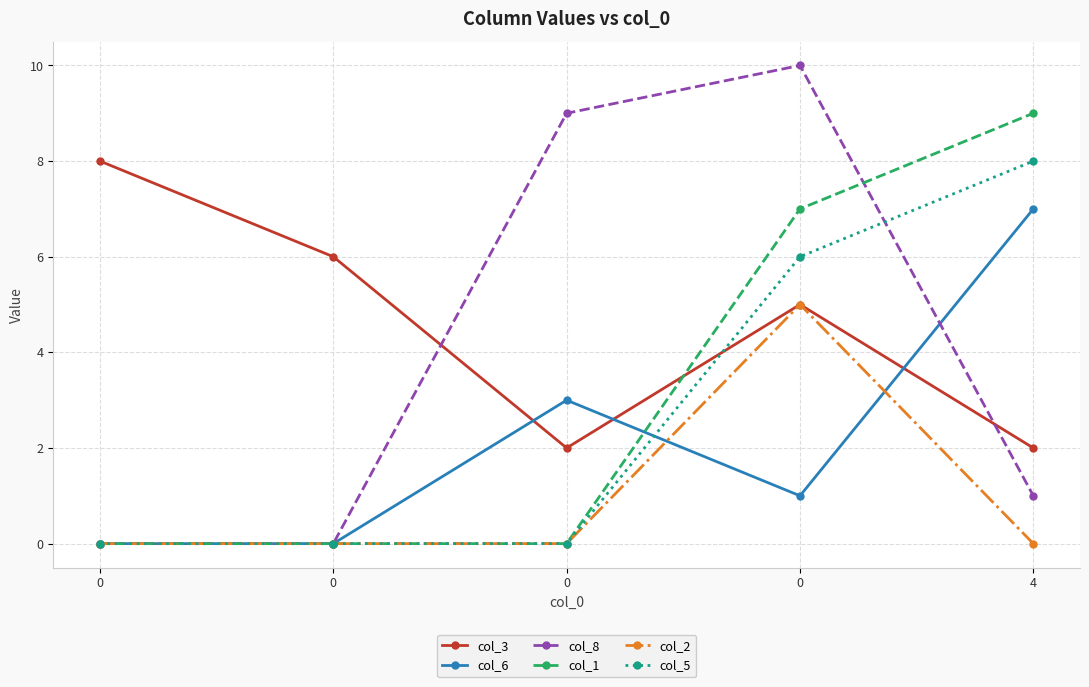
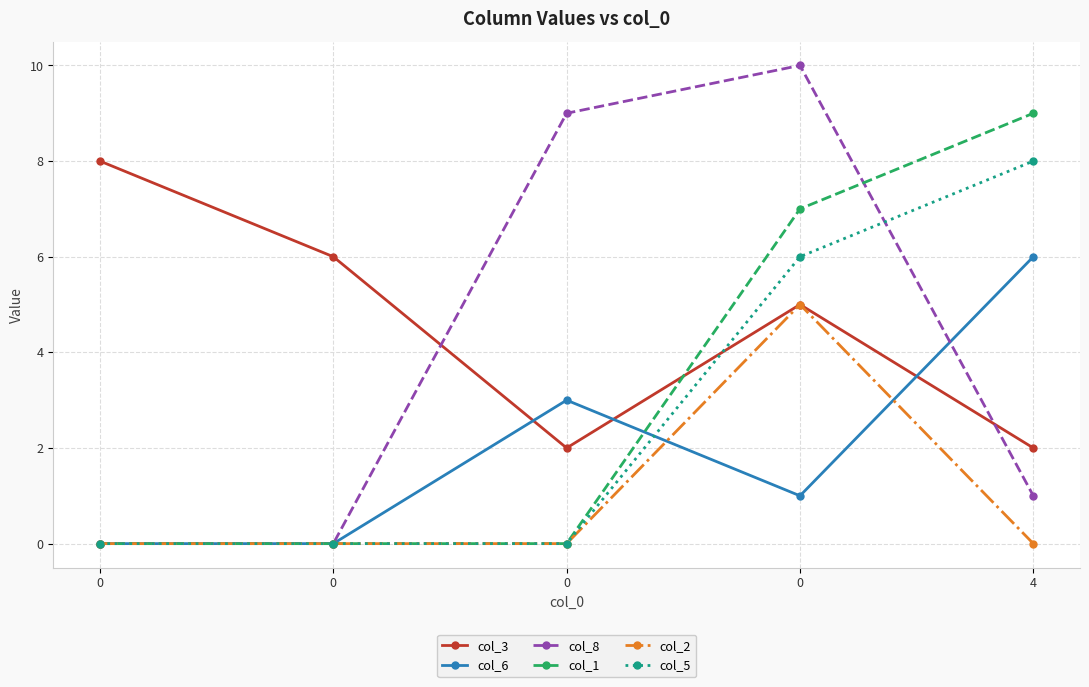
  {
    "col_3": {
      "4": 2
    },
    "col_6": {
-     "4": 7
+     "4": 6
    },
    "col_8": {
      "4": 1
    },
    "col_2": {
      "4": 0
    }
  }
